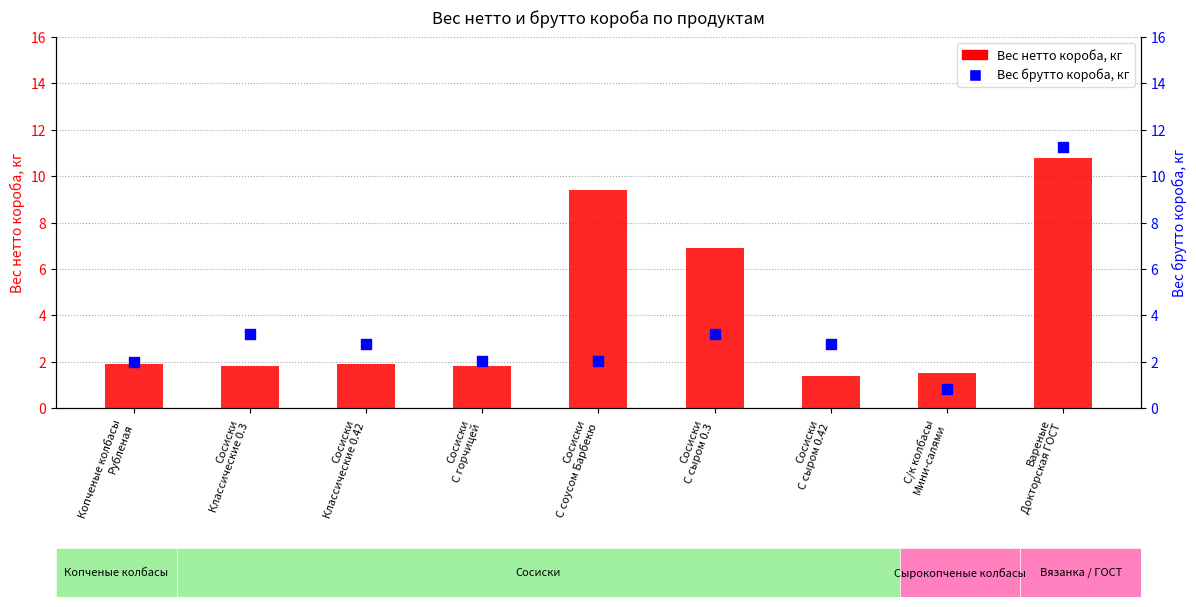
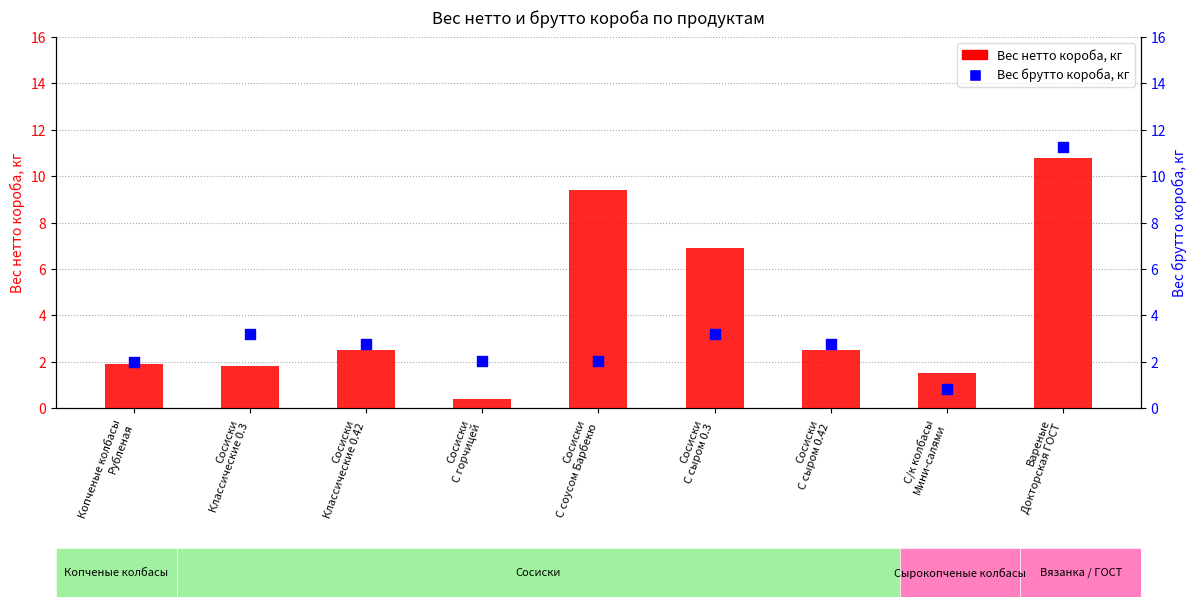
  {
    "Вес нетто короба, кг": {
      "Копченые колбасы Рубленая": 1.9,
      "Сосиски Классические 0.3": 1.8,
-     "Сосиски Классические 0.42": 1.9,
-     "Сосиски С горчицей": 1.8,
+     "Сосиски Классические 0.42": 2.5,
+     "Сосиски С горчицей": 0.4,
      "Сосиски С соусом Барбекю": 9.4,
      "Сосиски С сыром 0.3": 6.9,
-     "Сосиски С сыром 0.42": 1.4,
+     "Сосиски С сыром 0.42": 2.5,
      "С/к колбасы Мини-салями": 1.5,
      "Вареные Докторская ГОСТ": 10.8
    }
  }
